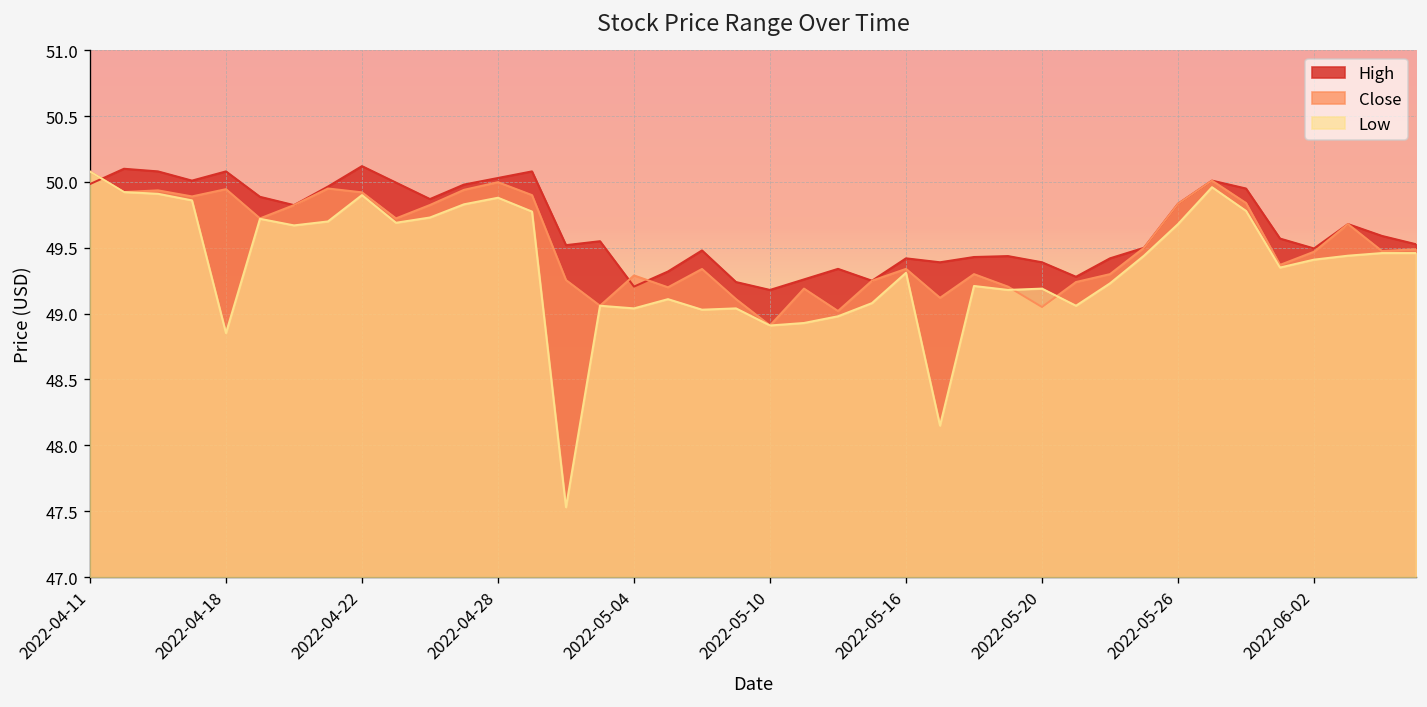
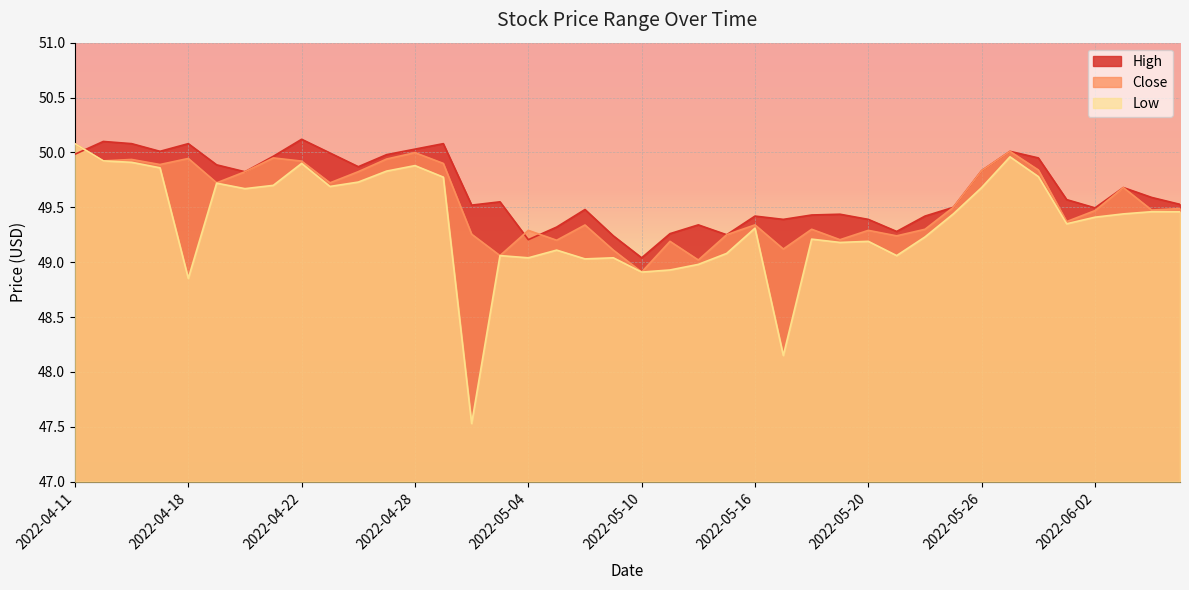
  {
    "High": {
      "2022-04-11": 49.98,
      "2022-04-18": 50.08,
      "2022-04-22": 50.12,
      "2022-04-28": 50.03,
      "2022-05-04": 49.21,
-     "2022-05-10": 49.18,
+     "2022-05-10": 49.04,
      "2022-05-16": 49.42,
      "2022-05-20": 49.39,
      "2022-06-02": 49.49
    },
    "Close": {
      "2022-04-18": 49.95,
      "2022-04-28": 50.00,
      "2022-05-04": 49.29,
      "2022-05-16": 49.34,
-     "2022-05-20": 49.05,
+     "2022-05-20": 49.29,
      "2022-06-02": 49.47
    },
    "Low": {
      "2022-04-18": 48.85,
      "2022-04-28": 49.88,
      "2022-05-04": 49.04,
      "2022-05-16": 49.31,
      "2022-05-20": 49.19,
      "2022-05-26": 49.68,
      "2022-06-02": 49.41
    }
  }
